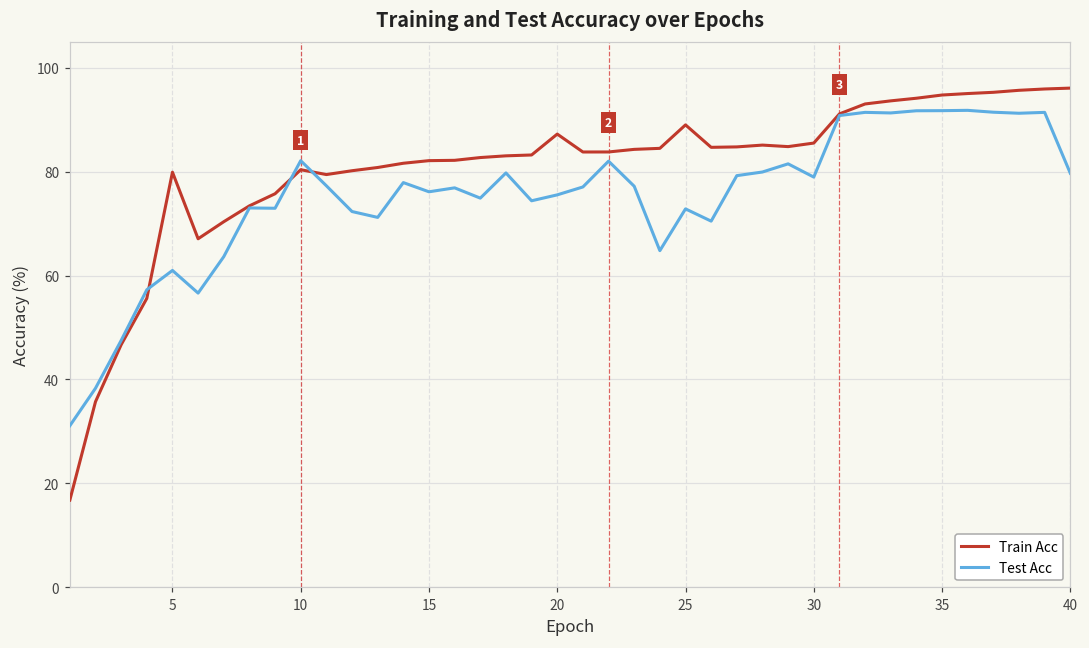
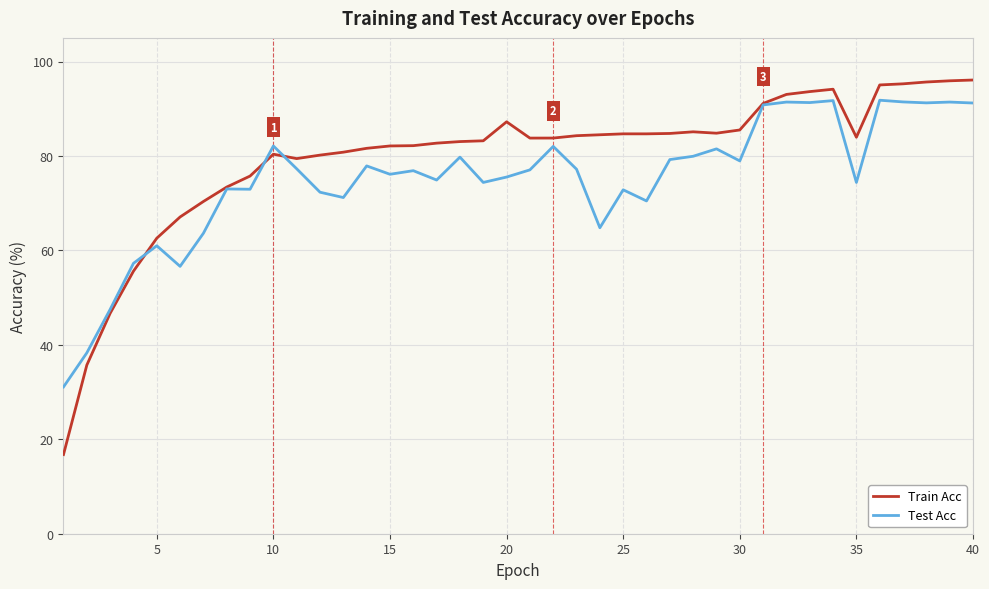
  {
    "Train Acc": {
-     "5": 80,
+     "5": 63,
      "10": 80,
      "15": 82,
      "20": 87,
-     "25": 89,
+     "25": 85,
      "30": 86,
-     "35": 95,
+     "35": 84,
      "40": 96
    },
    "Test Acc": {
      "5": 61,
      "15": 76,
      "20": 76,
      "25": 73,
      "30": 79,
-     "35": 92,
-     "40": 80
+     "35": 74,
+     "40": 91
    }
  }
